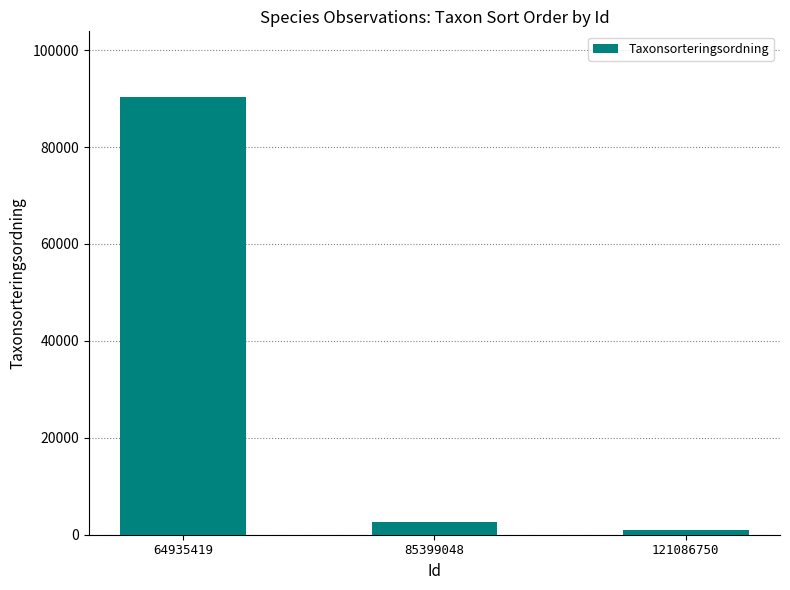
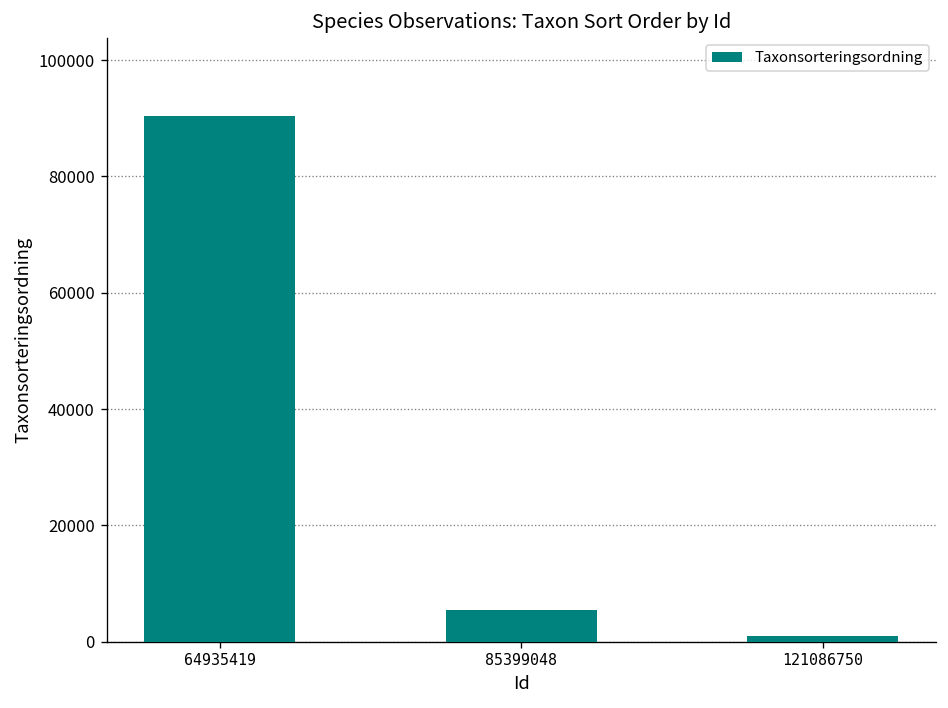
  {
    "64935419": 90000,
-   "85399048": 3000,
+   "85399048": 5000,
    "121086750": 1000
  }
